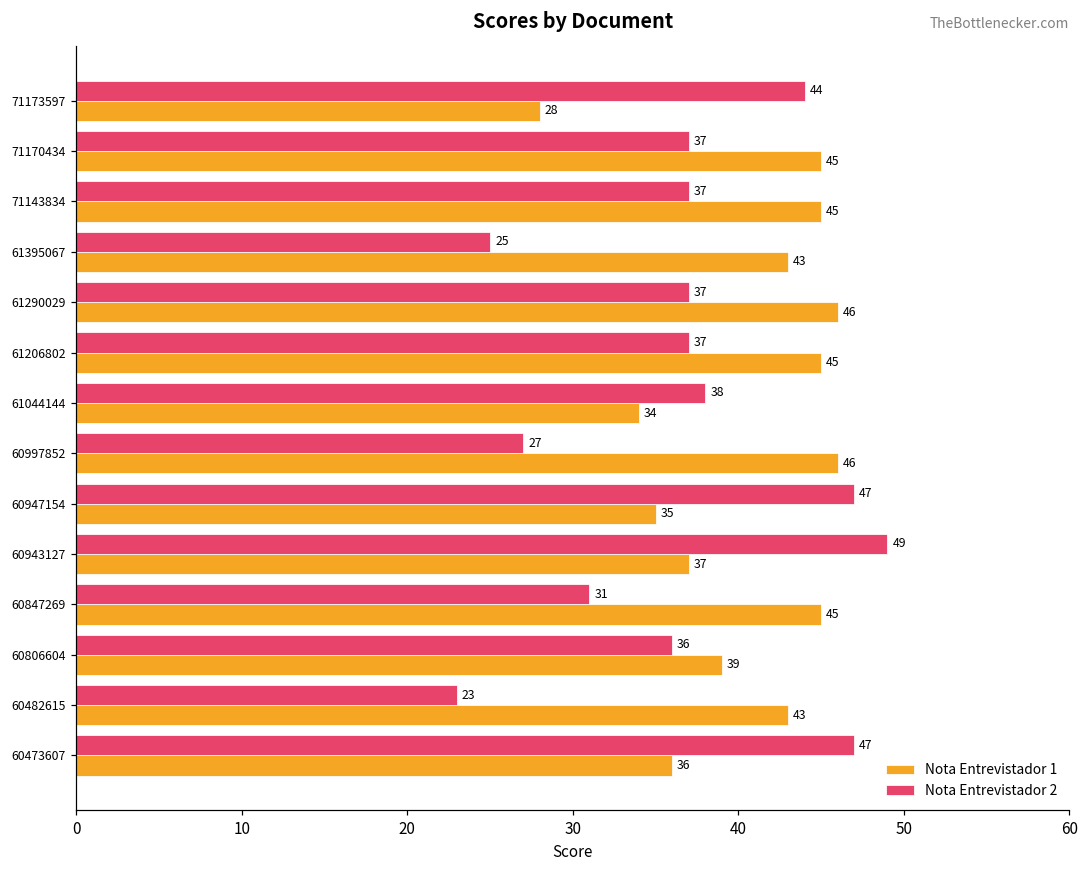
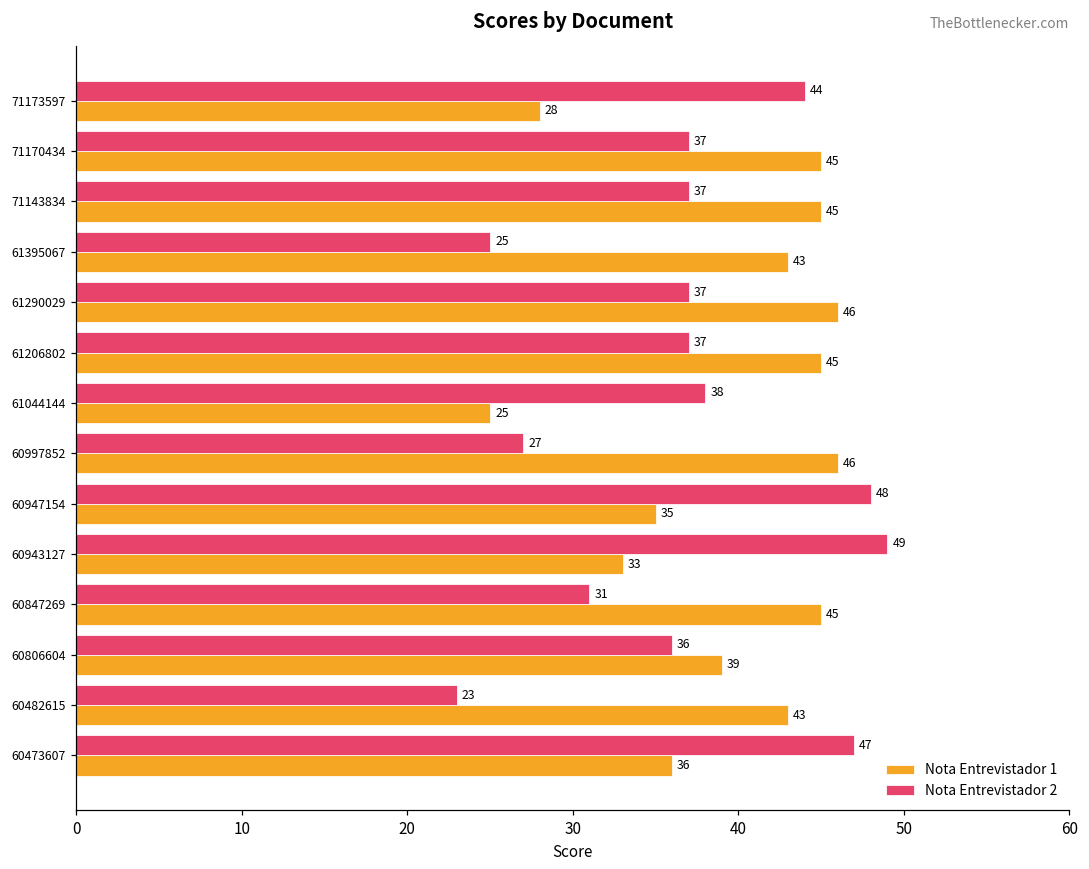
  {
    "Nota Entrevistador 1": {
      "71173597": 28,
      "71170434": 45,
      "71143834": 45,
      "61395067": 43,
      "61290029": 46,
      "61206802": 45,
-     "61044144": 34,
+     "61044144": 25,
      "60997852": 46,
      "60947154": 35,
-     "60943127": 37,
+     "60943127": 33,
      "60847269": 45,
      "60806604": 39,
      "60482615": 43,
      "60473607": 36
    },
    "Nota Entrevistador 2": {
      "71173597": 44,
      "71170434": 37,
      "71143834": 37,
      "61395067": 25,
      "61290029": 37,
      "61206802": 37,
      "61044144": 38,
      "60997852": 27,
-     "60947154": 47,
+     "60947154": 48,
      "60943127": 49,
      "60847269": 31,
      "60806604": 36,
      "60482615": 23,
      "60473607": 47
    }
  }
